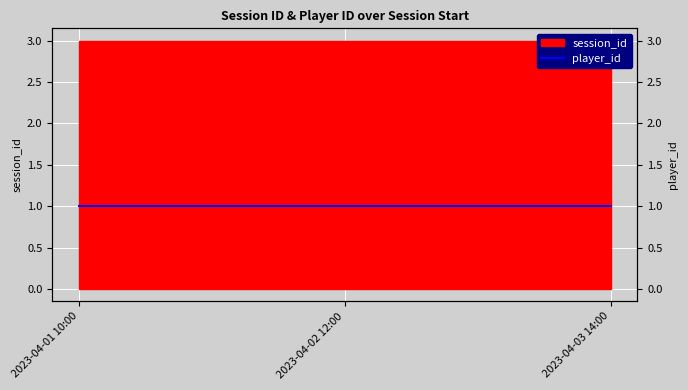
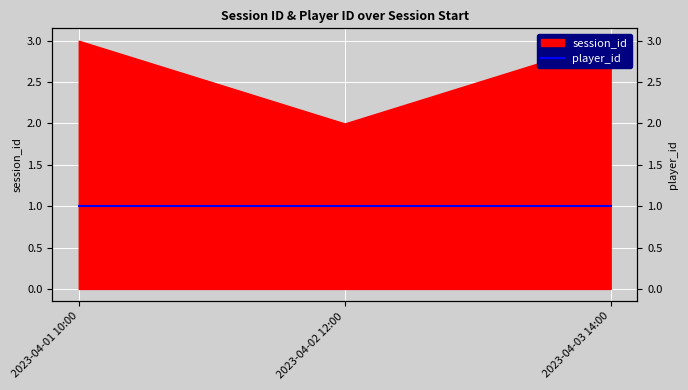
  {
    "player_id": {
      "2023-04-01 10:00": 1,
      "2023-04-02 12:00": 1,
      "2023-04-03 14:00": 1
    },
    "session_id": {
      "2023-04-01 10:00": 3,
-     "2023-04-02 12:00": 3
+     "2023-04-02 12:00": 2
    }
  }
